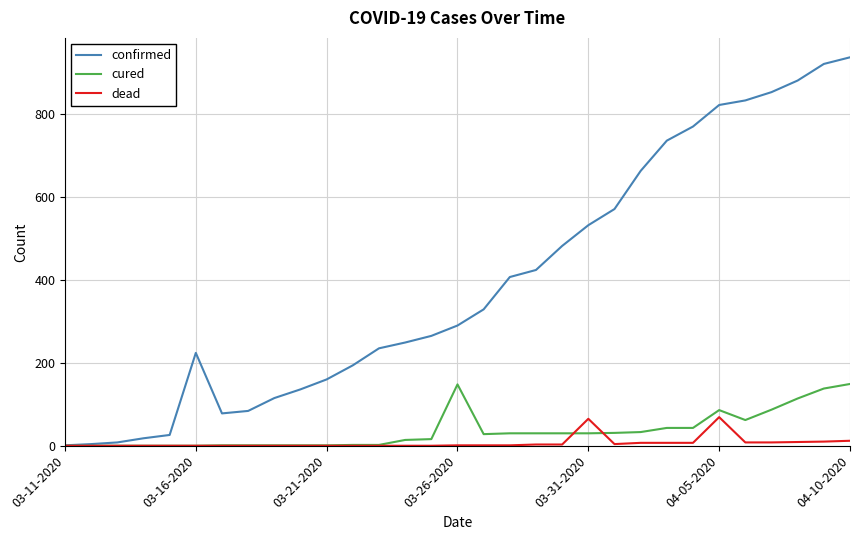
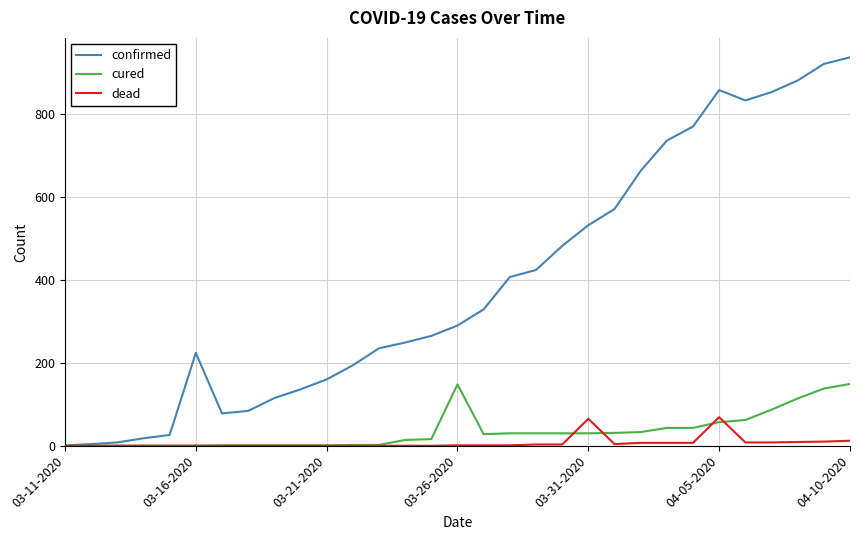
  {
    "confirmed": {
      "03-16-2020": 220,
      "03-21-2020": 160,
      "03-26-2020": 290,
      "03-31-2020": 530,
-     "04-05-2020": 820,
+     "04-05-2020": 860,
      "04-10-2020": 940
    },
    "cured": {
      "03-26-2020": 150,
      "03-31-2020": 30,
-     "04-05-2020": 90,
+     "04-05-2020": 60,
      "04-10-2020": 150
    },
    "dead": {
      "03-26-2020": 0,
      "03-31-2020": 70,
      "04-05-2020": 70,
      "04-10-2020": 10
    }
  }
